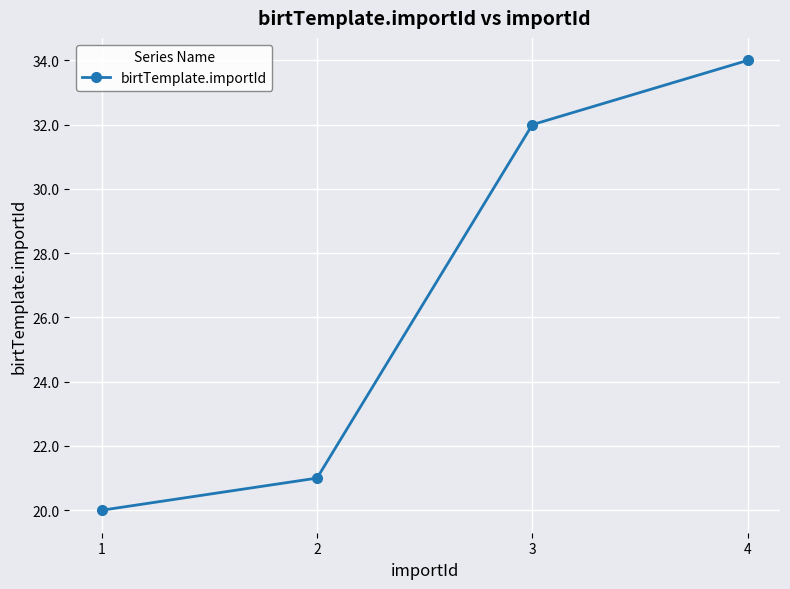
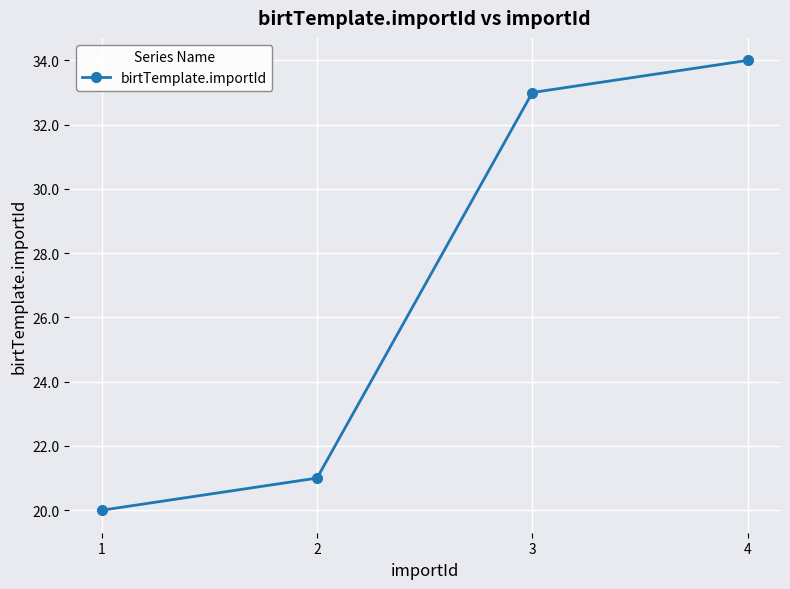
  {
    "1": 20,
    "2": 21,
-   "3": 32,
+   "3": 33,
    "4": 34
  }
